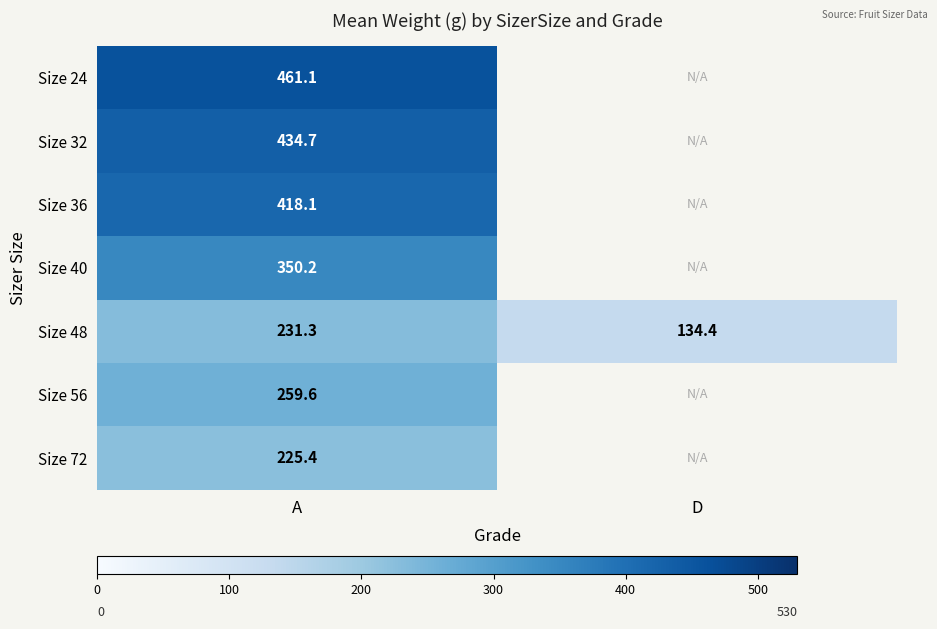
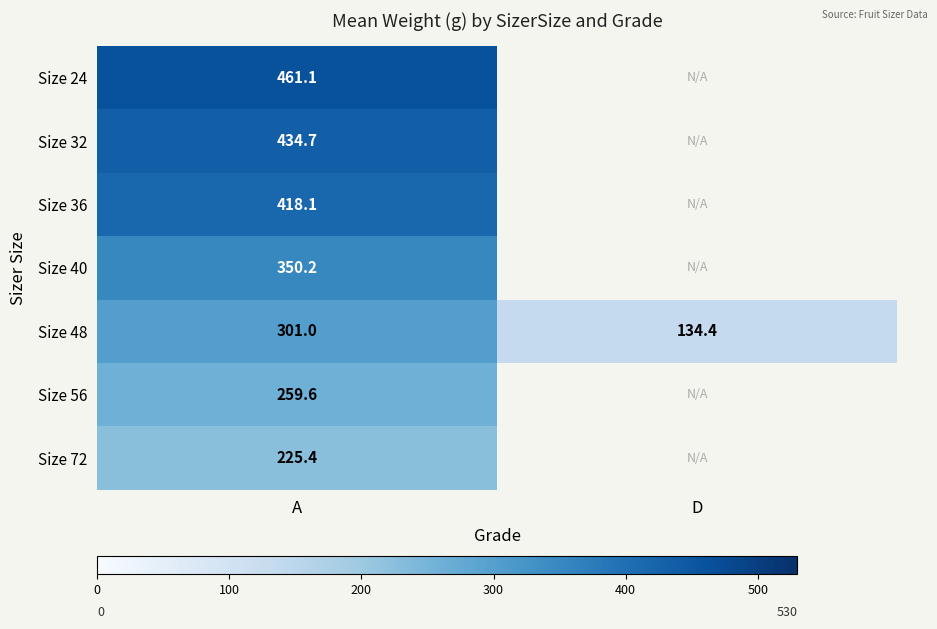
  {
    "Size 24": {
      "A": 461.1
    },
    "Size 32": {
      "A": 434.7
    },
    "Size 36": {
      "A": 418.1
    },
    "Size 40": {
      "A": 350.2
    },
    "Size 48": {
-     "A": 231.3,
+     "A": 301.0,
      "D": 134.4
    },
    "Size 56": {
      "A": 259.6
    },
    "Size 72": {
      "A": 225.4
    }
  }
